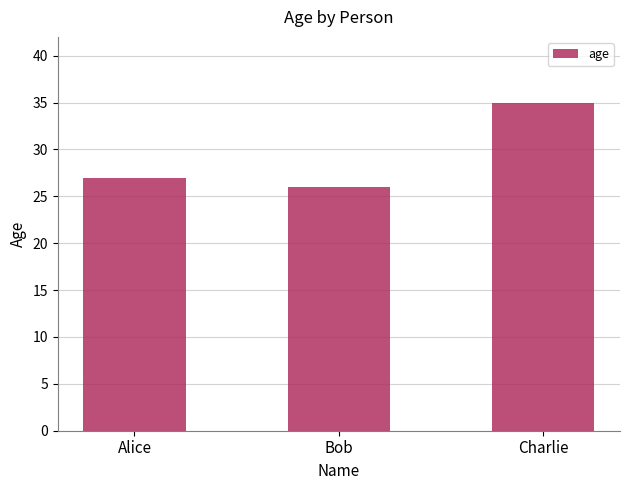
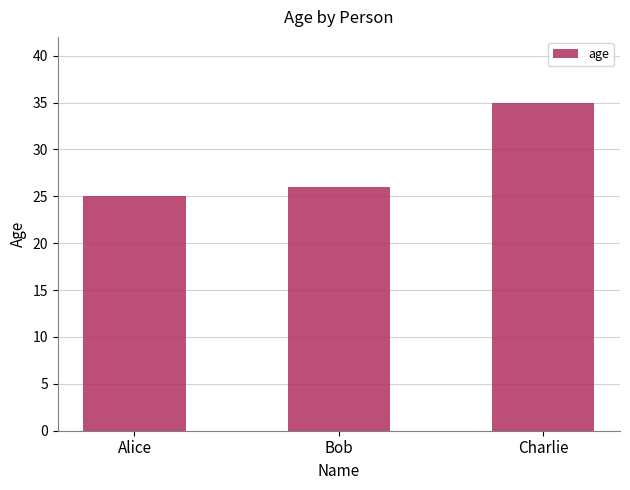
  {
-   "Alice": 27,
+   "Alice": 25,
    "Bob": 26,
    "Charlie": 35
  }
